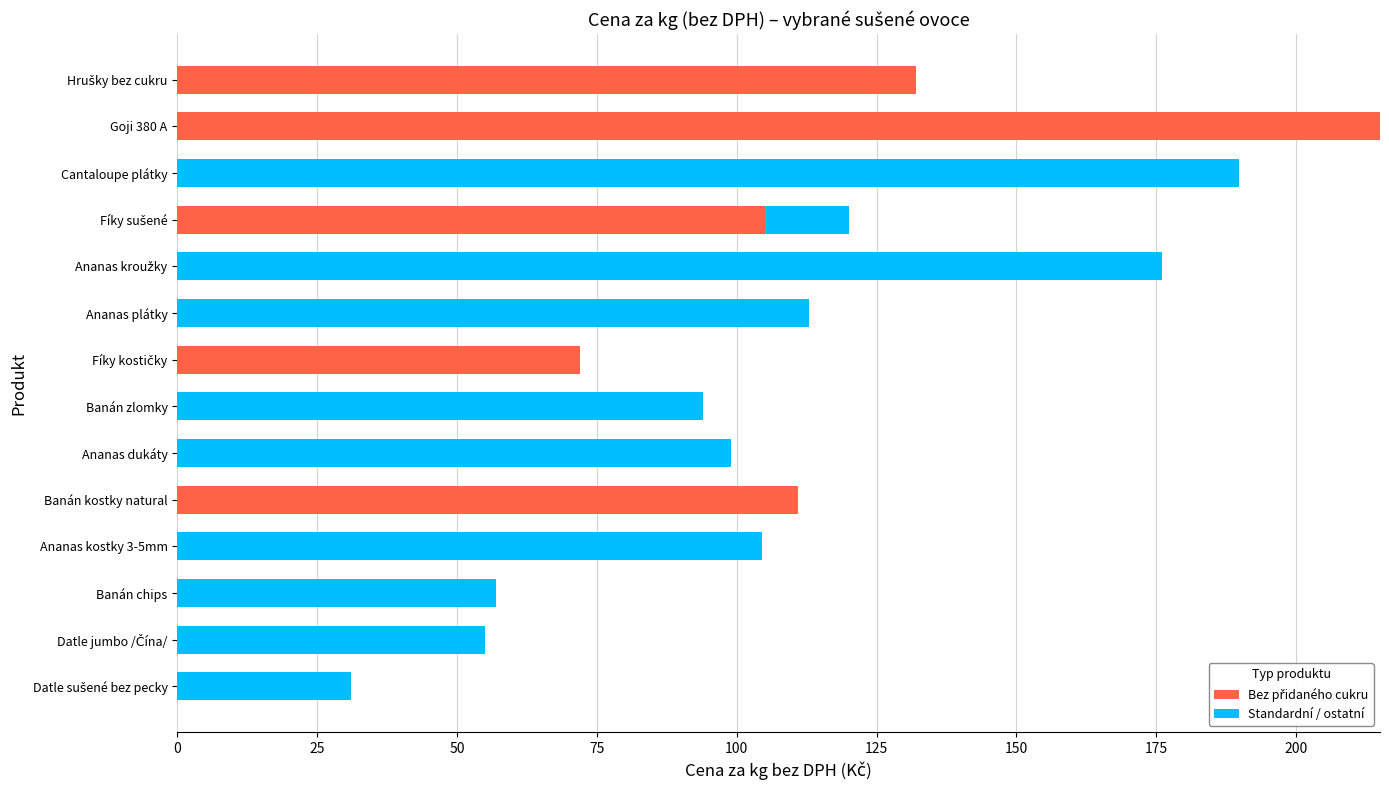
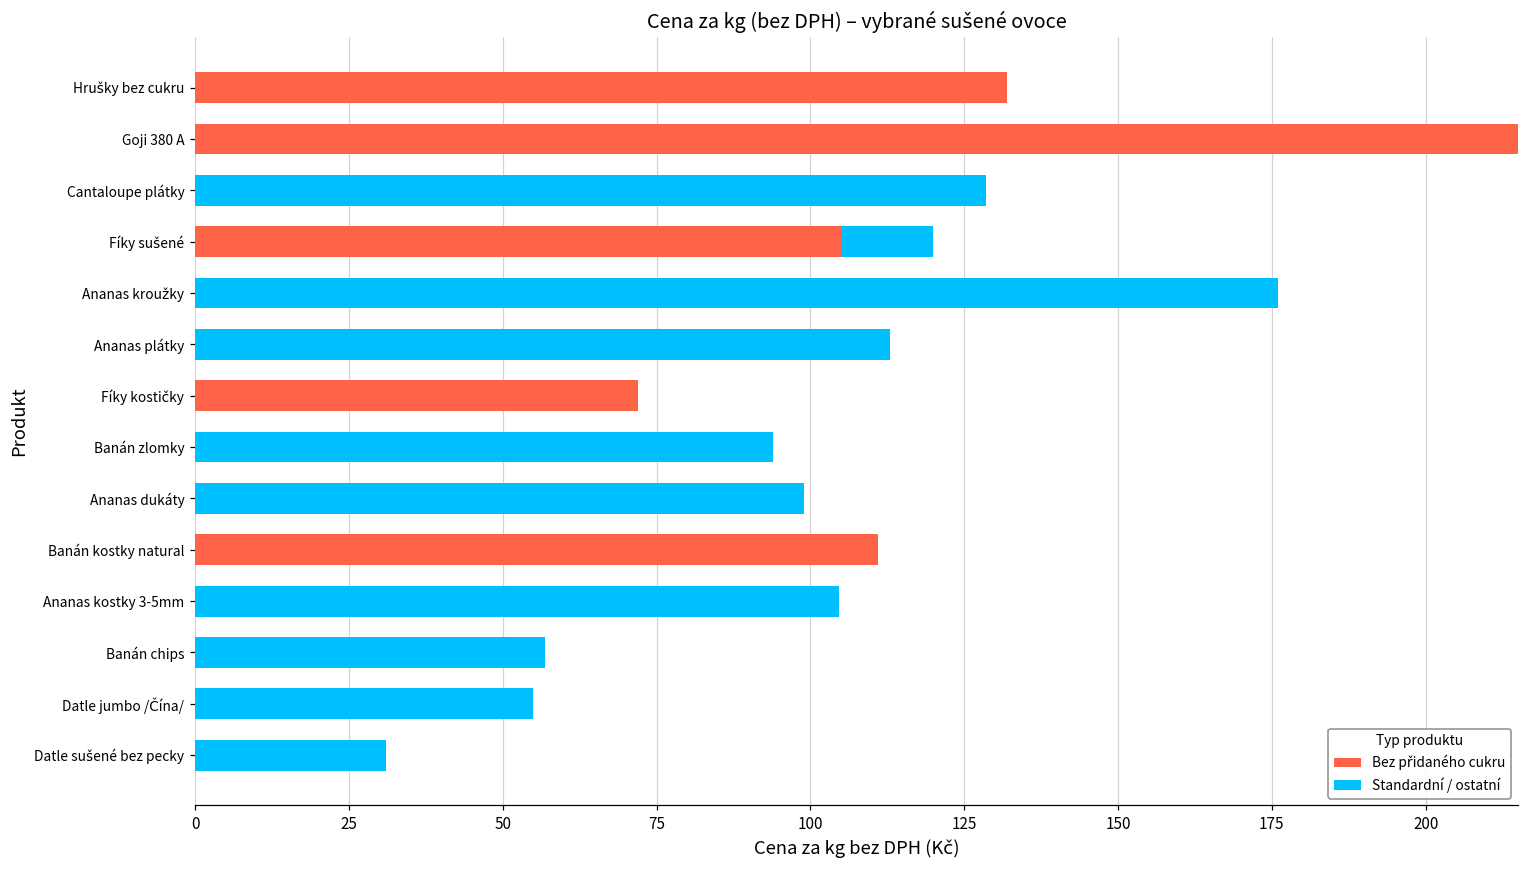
  {
    "Bez přidaného cukru": {
      "Hrušky bez cukru": 132,
      "Goji 380 A": 215,
      "Cantaloupe plátky": 0,
      "Fíky sušené": 105,
      "Ananas kroužky": 0,
      "Ananas plátky": 0,
      "Fíky kostičky": 72,
      "Banán zlomky": 0,
      "Ananas dukáty": 0,
      "Banán kostky natural": 111,
      "Ananas kostky 3-5mm": 0,
      "Banán chips": 0,
      "Datle jumbo /Čína/": 0,
      "Datle sušené bez pecky": 0
    },
    "Standardní / ostatní": {
      "Hrušky bez cukru": 0,
      "Goji 380 A": 0,
-     "Cantaloupe plátky": 190,
+     "Cantaloupe plátky": 129,
      "Fíky sušené": 15,
      "Ananas kroužky": 176,
      "Ananas plátky": 113,
      "Fíky kostičky": 0,
      "Banán zlomky": 94,
      "Ananas dukáty": 99,
      "Banán kostky natural": 0,
      "Ananas kostky 3-5mm": 105,
      "Banán chips": 57,
      "Datle jumbo /Čína/": 55,
      "Datle sušené bez pecky": 31
    }
  }
